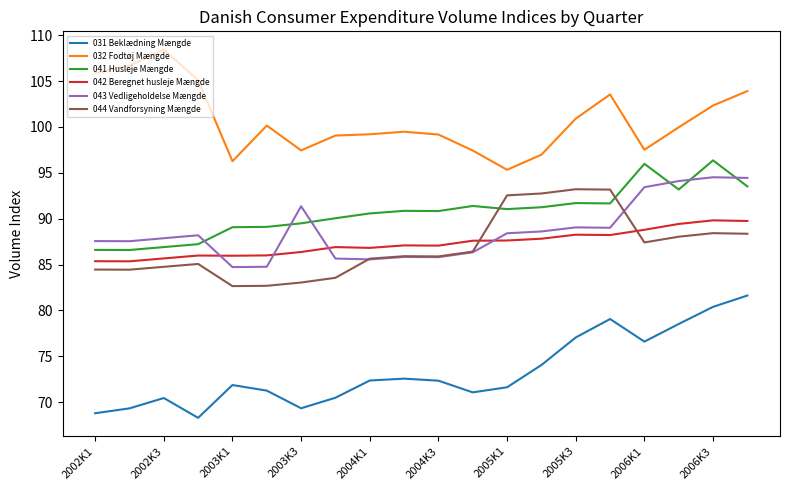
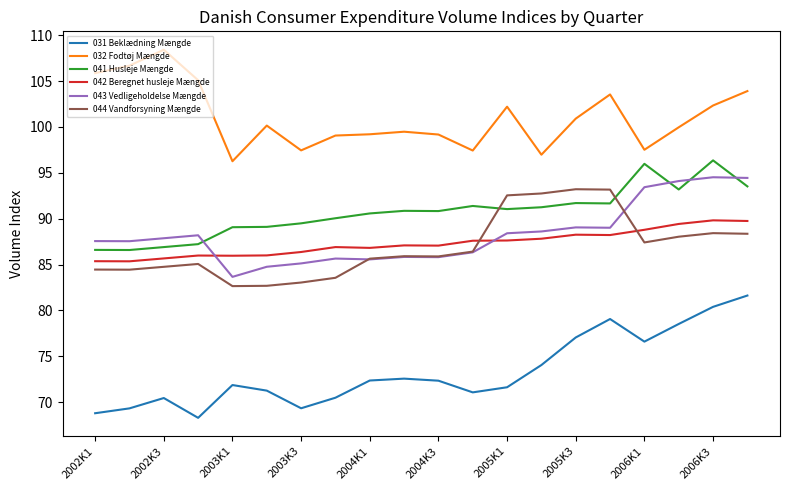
  {
    "031 Beklædning Mængde": {
      "2002K1": 69,
      "2002K3": 70,
      "2003K1": 72,
      "2003K3": 69,
      "2004K1": 72,
      "2004K3": 72,
      "2005K1": 72,
      "2005K3": 77,
      "2006K1": 77,
      "2006K3": 80
    },
    "032 Fodtøj Mængde": {
      "2003K1": 96,
      "2003K3": 97,
      "2004K1": 99,
      "2004K3": 99,
-     "2005K1": 95,
+     "2005K1": 102,
      "2005K3": 101,
      "2006K1": 98,
      "2006K3": 102
    },
    "041 Husleje Mængde": {
      "2002K1": 87,
      "2002K3": 87,
      "2003K1": 89,
      "2003K3": 89,
      "2004K1": 91,
      "2004K3": 91,
      "2005K1": 91,
      "2005K3": 92,
      "2006K1": 96,
      "2006K3": 96
    },
    "042 Beregnet husleje Mængde": {
      "2002K1": 85,
      "2002K3": 86,
      "2003K1": 86,
      "2003K3": 86,
      "2004K1": 87,
      "2004K3": 87,
      "2005K1": 88,
      "2005K3": 88,
      "2006K1": 89,
      "2006K3": 90
    },
    "043 Vedligeholdelse Mængde": {
      "2002K1": 88,
      "2002K3": 88,
-     "2003K1": 85,
-     "2003K3": 91,
+     "2003K1": 84,
+     "2003K3": 85,
      "2005K1": 88,
      "2005K3": 89,
      "2006K1": 93,
      "2006K3": 95
    },
    "044 Vandforsyning Mængde": {
      "2002K1": 84,
      "2002K3": 85,
      "2003K1": 83,
      "2003K3": 83,
      "2005K1": 93,
      "2005K3": 93,
      "2006K1": 87,
      "2006K3": 88
    }
  }
